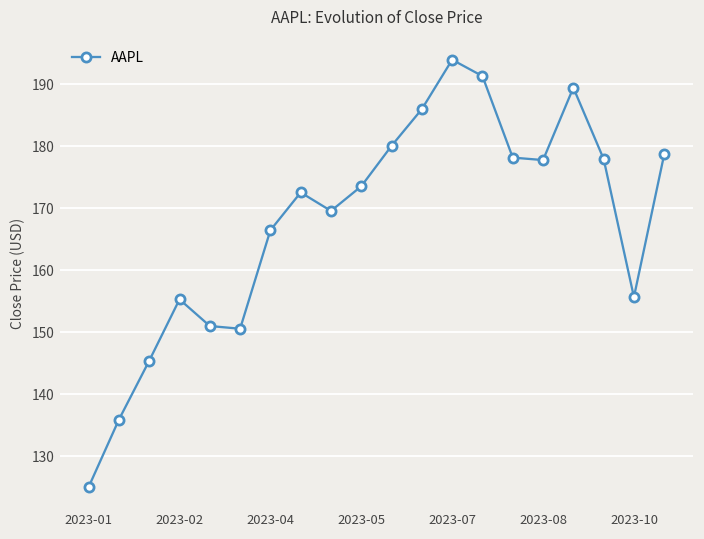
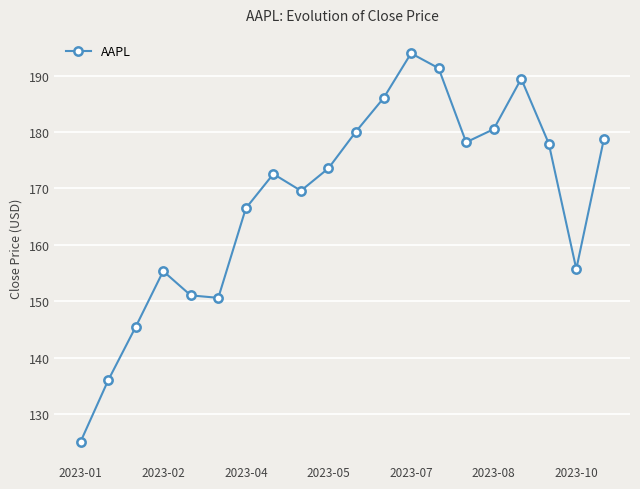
  {
    "2023-01": 125,
    "2023-02": 155,
    "2023-04": 166,
    "2023-05": 174,
    "2023-07": 194,
-   "2023-08": 178,
+   "2023-08": 181,
    "2023-10": 156
  }
